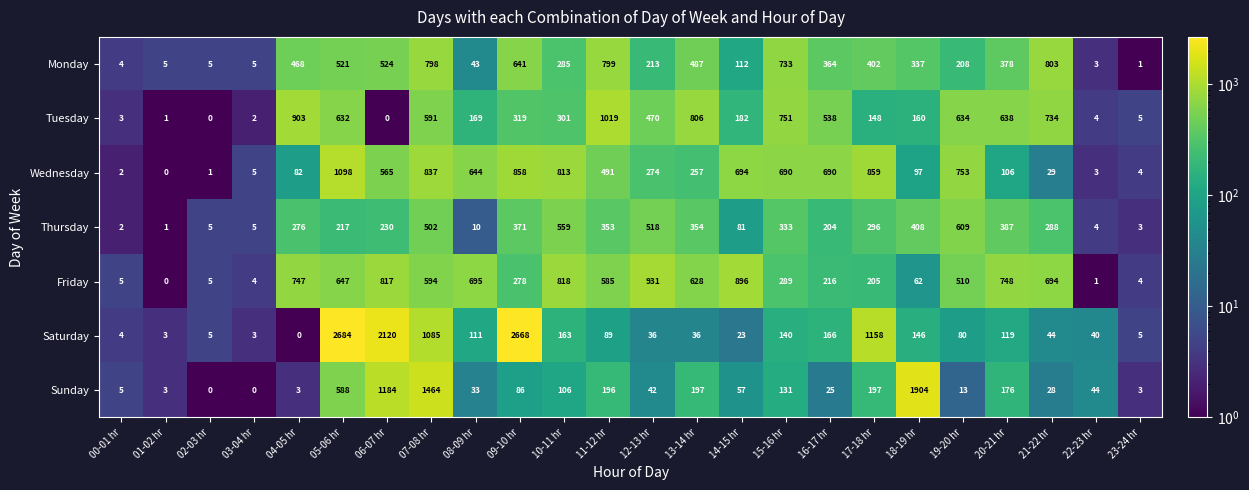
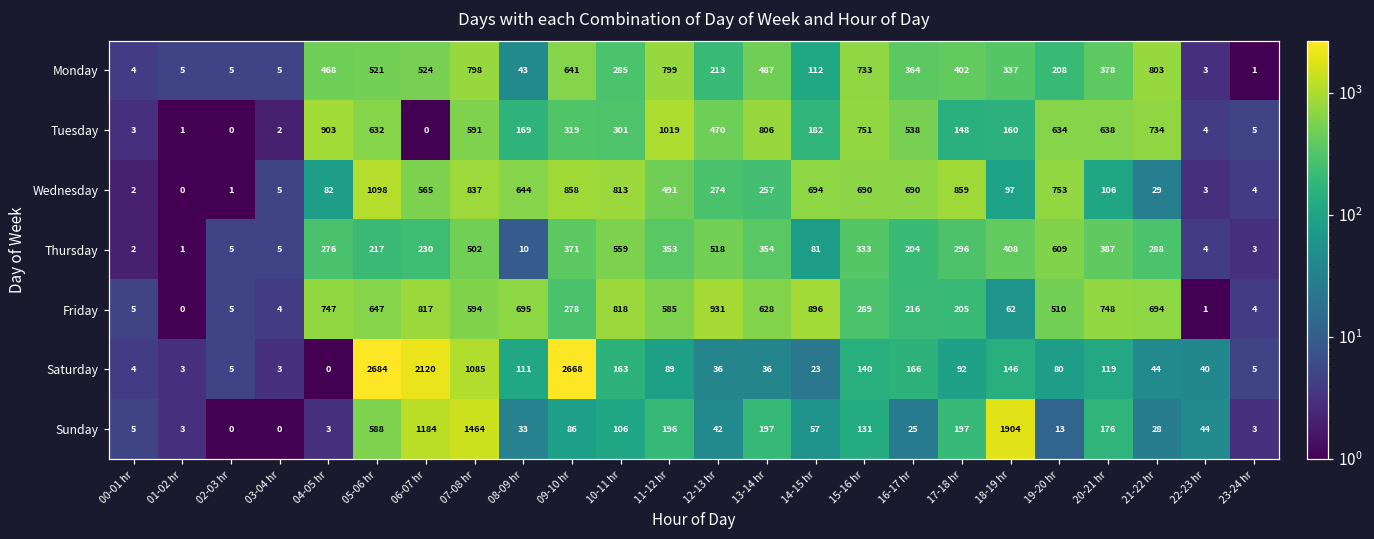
  {
    "Monday": {
      "00-01 hr": 4,
      "01-02 hr": 5,
      "02-03 hr": 5,
      "03-04 hr": 5,
      "04-05 hr": 468,
      "05-06 hr": 521,
      "06-07 hr": 524,
      "07-08 hr": 798,
      "08-09 hr": 43,
      "09-10 hr": 641,
      "10-11 hr": 285,
      "11-12 hr": 799,
      "12-13 hr": 213,
      "13-14 hr": 487,
      "14-15 hr": 112,
      "15-16 hr": 733,
      "16-17 hr": 364,
      "17-18 hr": 402,
      "18-19 hr": 337,
      "19-20 hr": 208,
      "20-21 hr": 378,
      "21-22 hr": 803,
      "22-23 hr": 3,
      "23-24 hr": 1
    },
    "Tuesday": {
      "00-01 hr": 3,
      "01-02 hr": 1,
      "02-03 hr": 0,
      "03-04 hr": 2,
      "04-05 hr": 903,
      "05-06 hr": 632,
      "06-07 hr": 0,
      "07-08 hr": 591,
      "08-09 hr": 169,
      "09-10 hr": 319,
      "10-11 hr": 301,
      "11-12 hr": 1019,
      "12-13 hr": 470,
      "13-14 hr": 806,
      "14-15 hr": 182,
      "15-16 hr": 751,
      "16-17 hr": 538,
      "17-18 hr": 148,
      "18-19 hr": 160,
      "19-20 hr": 634,
      "20-21 hr": 638,
      "21-22 hr": 734,
      "22-23 hr": 4,
      "23-24 hr": 5
    },
    "Wednesday": {
      "00-01 hr": 2,
      "01-02 hr": 0,
      "02-03 hr": 1,
      "03-04 hr": 5,
      "04-05 hr": 82,
      "05-06 hr": 1098,
      "06-07 hr": 565,
      "07-08 hr": 837,
      "08-09 hr": 644,
      "09-10 hr": 858,
      "10-11 hr": 813,
      "11-12 hr": 491,
      "12-13 hr": 274,
      "13-14 hr": 257,
      "14-15 hr": 694,
      "15-16 hr": 690,
      "16-17 hr": 690,
      "17-18 hr": 859,
      "18-19 hr": 97,
      "19-20 hr": 753,
      "20-21 hr": 106,
      "21-22 hr": 29,
      "22-23 hr": 3,
      "23-24 hr": 4
    },
    "Thursday": {
      "00-01 hr": 2,
      "01-02 hr": 1,
      "02-03 hr": 5,
      "03-04 hr": 5,
      "04-05 hr": 276,
      "05-06 hr": 217,
      "06-07 hr": 230,
      "07-08 hr": 502,
      "08-09 hr": 10,
      "09-10 hr": 371,
      "10-11 hr": 559,
      "11-12 hr": 353,
      "12-13 hr": 518,
      "13-14 hr": 354,
      "14-15 hr": 81,
      "15-16 hr": 333,
      "16-17 hr": 204,
      "17-18 hr": 296,
      "18-19 hr": 408,
      "19-20 hr": 609,
      "20-21 hr": 387,
      "21-22 hr": 288,
      "22-23 hr": 4,
      "23-24 hr": 3
    },
    "Friday": {
      "00-01 hr": 5,
      "01-02 hr": 0,
      "02-03 hr": 5,
      "03-04 hr": 4,
      "04-05 hr": 747,
      "05-06 hr": 647,
      "06-07 hr": 817,
      "07-08 hr": 594,
      "08-09 hr": 695,
      "09-10 hr": 278,
      "10-11 hr": 818,
      "11-12 hr": 585,
      "12-13 hr": 931,
      "13-14 hr": 628,
      "14-15 hr": 896,
      "15-16 hr": 289,
      "16-17 hr": 216,
      "17-18 hr": 205,
      "18-19 hr": 62,
      "19-20 hr": 510,
      "20-21 hr": 748,
      "21-22 hr": 694,
      "22-23 hr": 1,
      "23-24 hr": 4
    },
    "Saturday": {
      "00-01 hr": 4,
      "01-02 hr": 3,
      "02-03 hr": 5,
      "03-04 hr": 3,
      "04-05 hr": 0,
      "05-06 hr": 2684,
      "06-07 hr": 2120,
      "07-08 hr": 1085,
      "08-09 hr": 111,
      "09-10 hr": 2668,
      "10-11 hr": 163,
      "11-12 hr": 89,
      "12-13 hr": 36,
      "13-14 hr": 36,
      "14-15 hr": 23,
      "15-16 hr": 140,
      "16-17 hr": 166,
-     "17-18 hr": 1158,
+     "17-18 hr": 92,
      "18-19 hr": 146,
      "19-20 hr": 80,
      "20-21 hr": 119,
      "21-22 hr": 44,
      "22-23 hr": 40,
      "23-24 hr": 5
    },
    "Sunday": {
      "00-01 hr": 5,
      "01-02 hr": 3,
      "02-03 hr": 0,
      "03-04 hr": 0,
      "04-05 hr": 3,
      "05-06 hr": 588,
      "06-07 hr": 1184,
      "07-08 hr": 1464,
      "08-09 hr": 33,
      "09-10 hr": 86,
      "10-11 hr": 106,
      "11-12 hr": 196,
      "12-13 hr": 42,
      "13-14 hr": 197,
      "14-15 hr": 57,
      "15-16 hr": 131,
      "16-17 hr": 25,
      "17-18 hr": 197,
      "18-19 hr": 1904,
      "19-20 hr": 13,
      "20-21 hr": 176,
      "21-22 hr": 28,
      "22-23 hr": 44,
      "23-24 hr": 3
    }
  }
